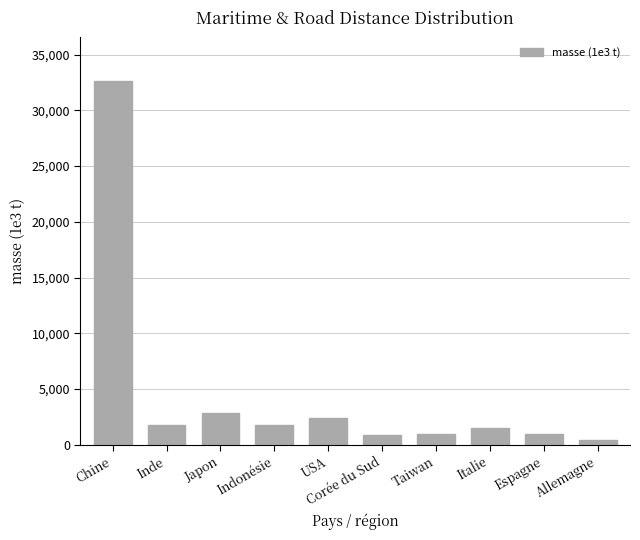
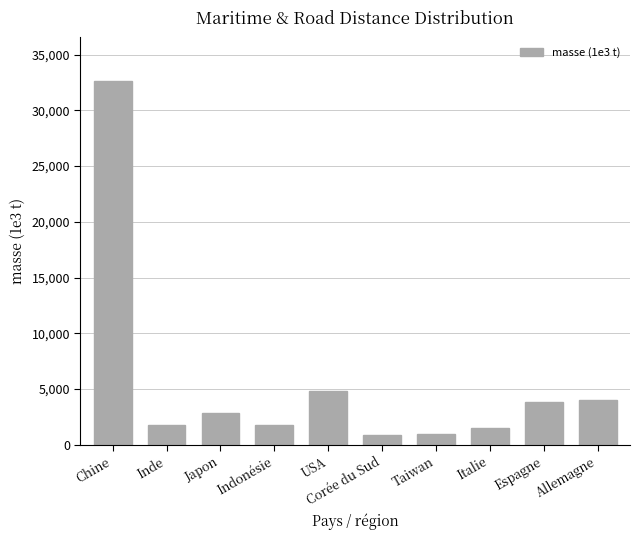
  {
    "Chine": "32,600",
    "Inde": "1,800",
    "Japon": "2,900",
    "Indonésie": "1,800",
-   "USA": "2,400",
+   "USA": "4,900",
    "Corée du Sud": "900",
    "Taiwan": "1,000",
    "Italie": "1,500",
-   "Espagne": "900",
-   "Allemagne": "400"
+   "Espagne": "3,800",
+   "Allemagne": "4,000"
  }
